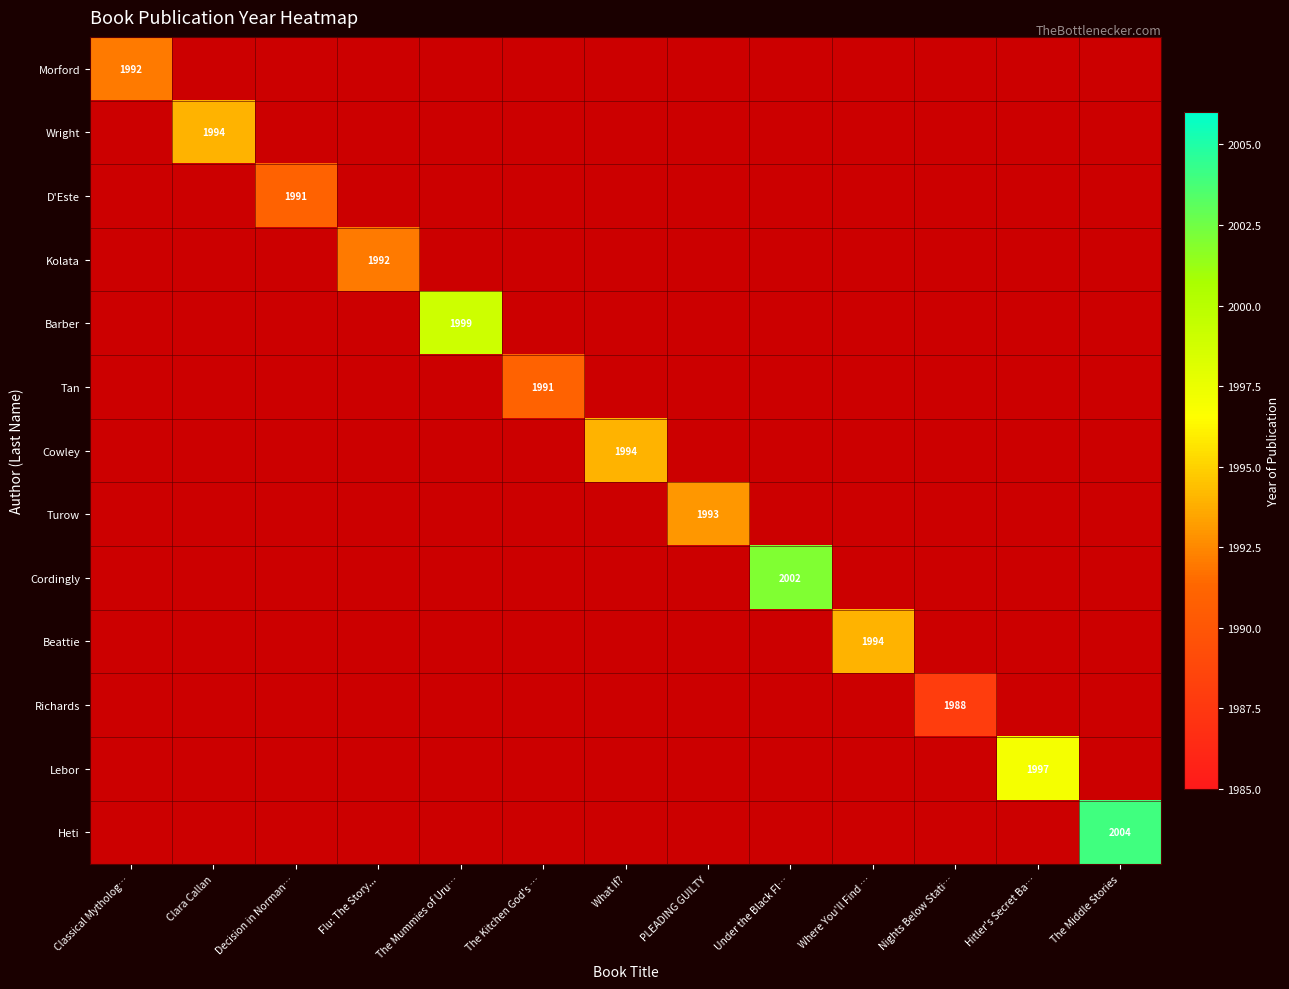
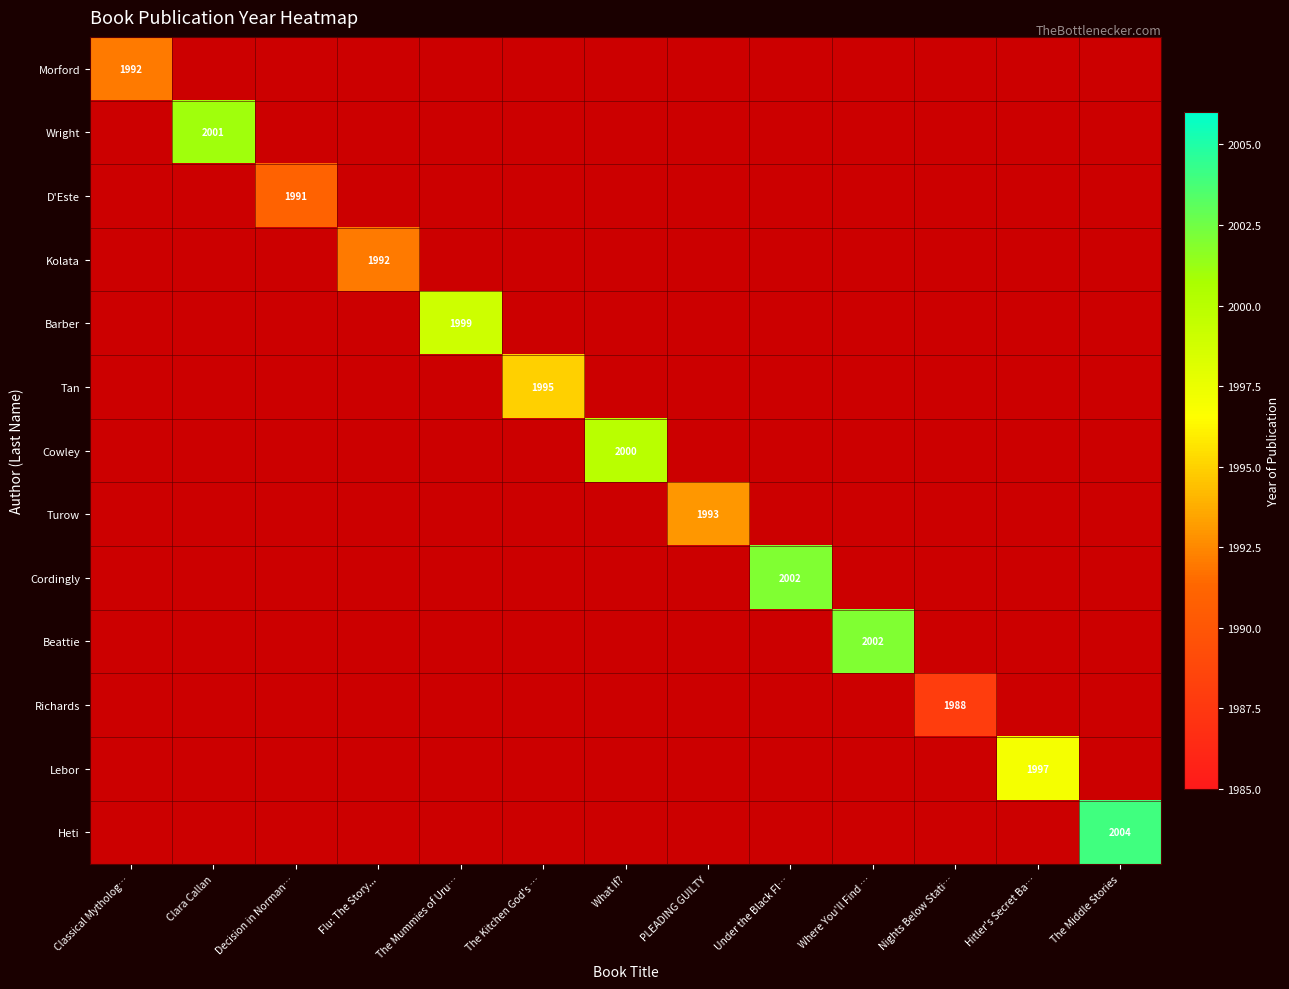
  {
    "Morford": {
      "Classical Mytholog…": 1992
    },
    "Wright": {
-     "Clara Callan": 1994
+     "Clara Callan": 2001
    },
    "D'Este": {
      "Decision in Norman…": 1991
    },
    "Kolata": {
      "Flu: The Story...": 1992
    },
    "Barber": {
      "The Mummies of Uru…": 1999
    },
    "Tan": {
-     "The Kitchen God's …": 1991
+     "The Kitchen God's …": 1995
    },
    "Cowley": {
-     "What If?": 1994
+     "What If?": 2000
    },
    "Turow": {
      "PLEADING GUILTY": 1993
    },
    "Cordingly": {
      "Under the Black Fl…": 2002
    },
    "Beattie": {
-     "Where You'll Find …": 1994
+     "Where You'll Find …": 2002
    },
    "Richards": {
      "Nights Below Stati…": 1988
    },
    "Lebor": {
      "Hitler's Secret Ba…": 1997
    },
    "Heti": {
      "The Middle Stories": 2004
    }
  }
